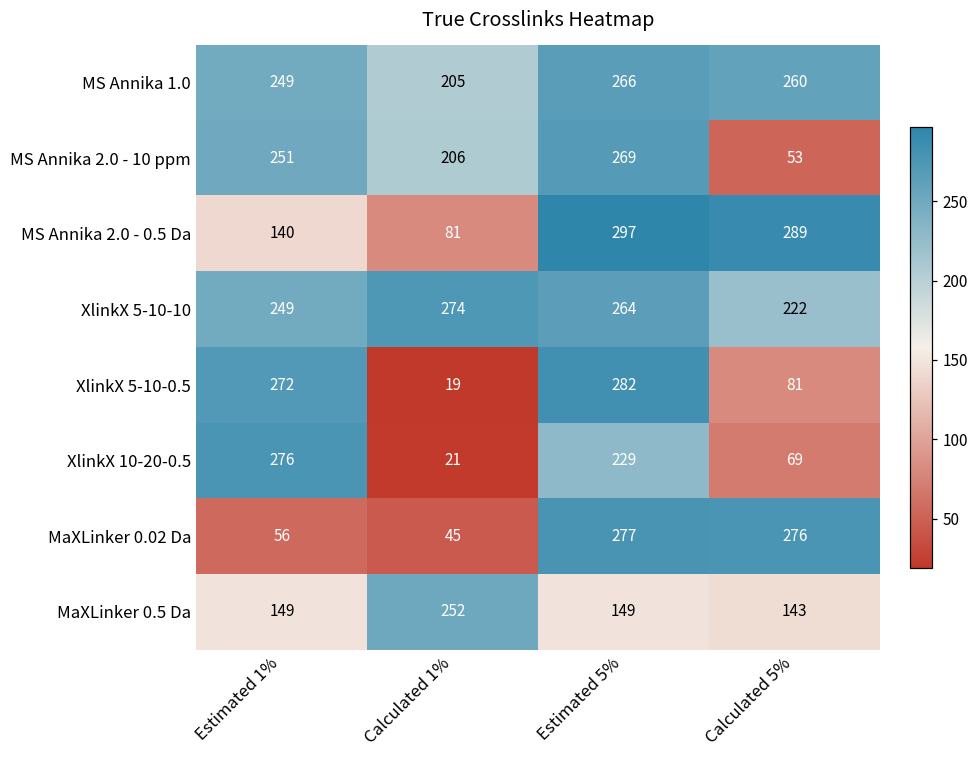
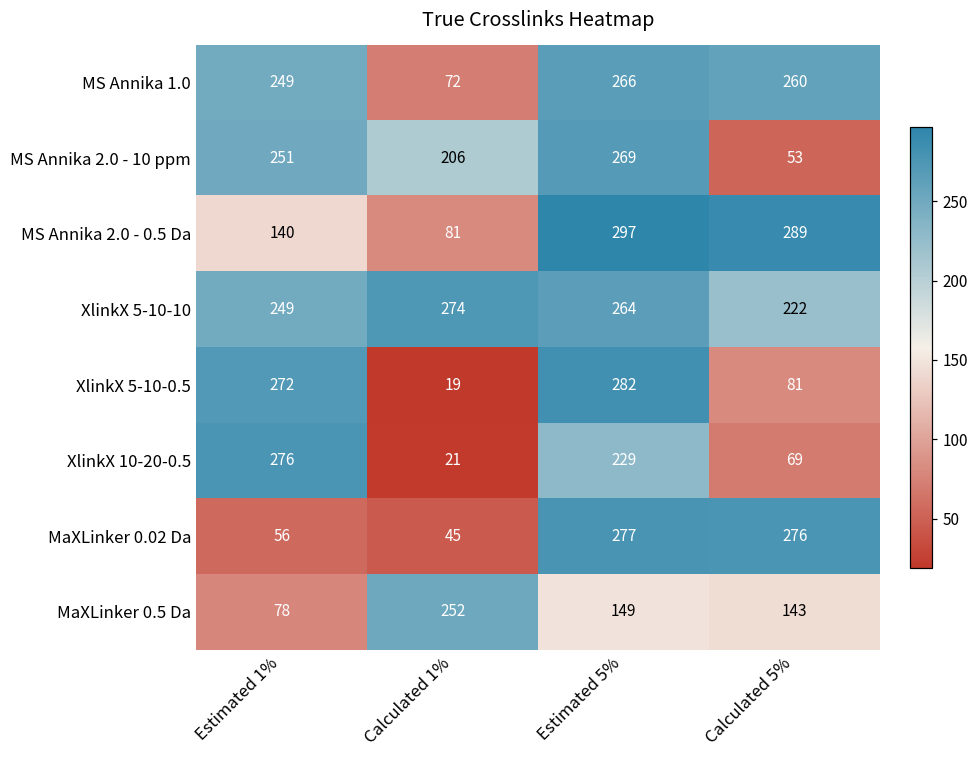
  {
    "MS Annika 1.0": {
      "Estimated 1%": 249,
-     "Calculated 1%": 205,
+     "Calculated 1%": 72,
      "Estimated 5%": 266,
      "Calculated 5%": 260
    },
    "MS Annika 2.0 - 10 ppm": {
      "Estimated 1%": 251,
      "Calculated 1%": 206,
      "Estimated 5%": 269,
      "Calculated 5%": 53
    },
    "MS Annika 2.0 - 0.5 Da": {
      "Estimated 1%": 140,
      "Calculated 1%": 81,
      "Estimated 5%": 297,
      "Calculated 5%": 289
    },
    "XlinkX 5-10-10": {
      "Estimated 1%": 249,
      "Calculated 1%": 274,
      "Estimated 5%": 264,
      "Calculated 5%": 222
    },
    "XlinkX 5-10-0.5": {
      "Estimated 1%": 272,
      "Calculated 1%": 19,
      "Estimated 5%": 282,
      "Calculated 5%": 81
    },
    "XlinkX 10-20-0.5": {
      "Estimated 1%": 276,
      "Calculated 1%": 21,
      "Estimated 5%": 229,
      "Calculated 5%": 69
    },
    "MaXLinker 0.02 Da": {
      "Estimated 1%": 56,
      "Calculated 1%": 45,
      "Estimated 5%": 277,
      "Calculated 5%": 276
    },
    "MaXLinker 0.5 Da": {
-     "Estimated 1%": 149,
+     "Estimated 1%": 78,
      "Calculated 1%": 252,
      "Estimated 5%": 149,
      "Calculated 5%": 143
    }
  }
